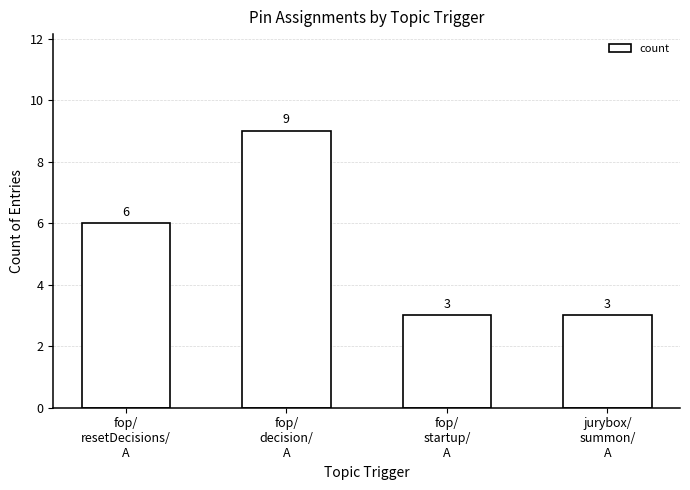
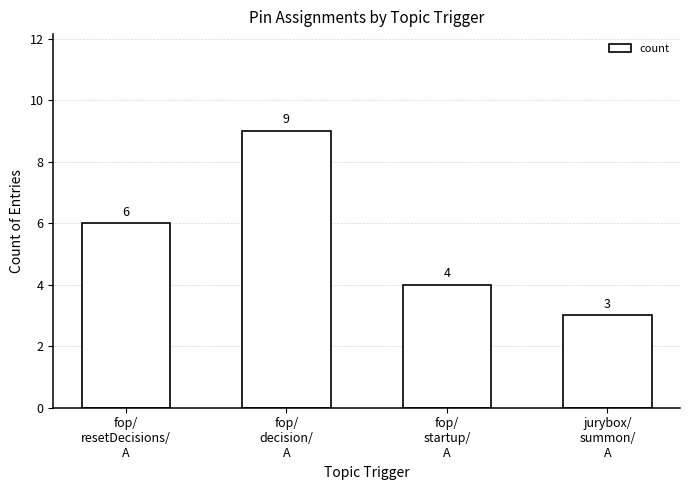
  {
    "fop/ resetDecisions/ A": 6,
    "fop/ decision/ A": 9,
-   "fop/ startup/ A": 3,
+   "fop/ startup/ A": 4,
    "jurybox/ summon/ A": 3
  }
